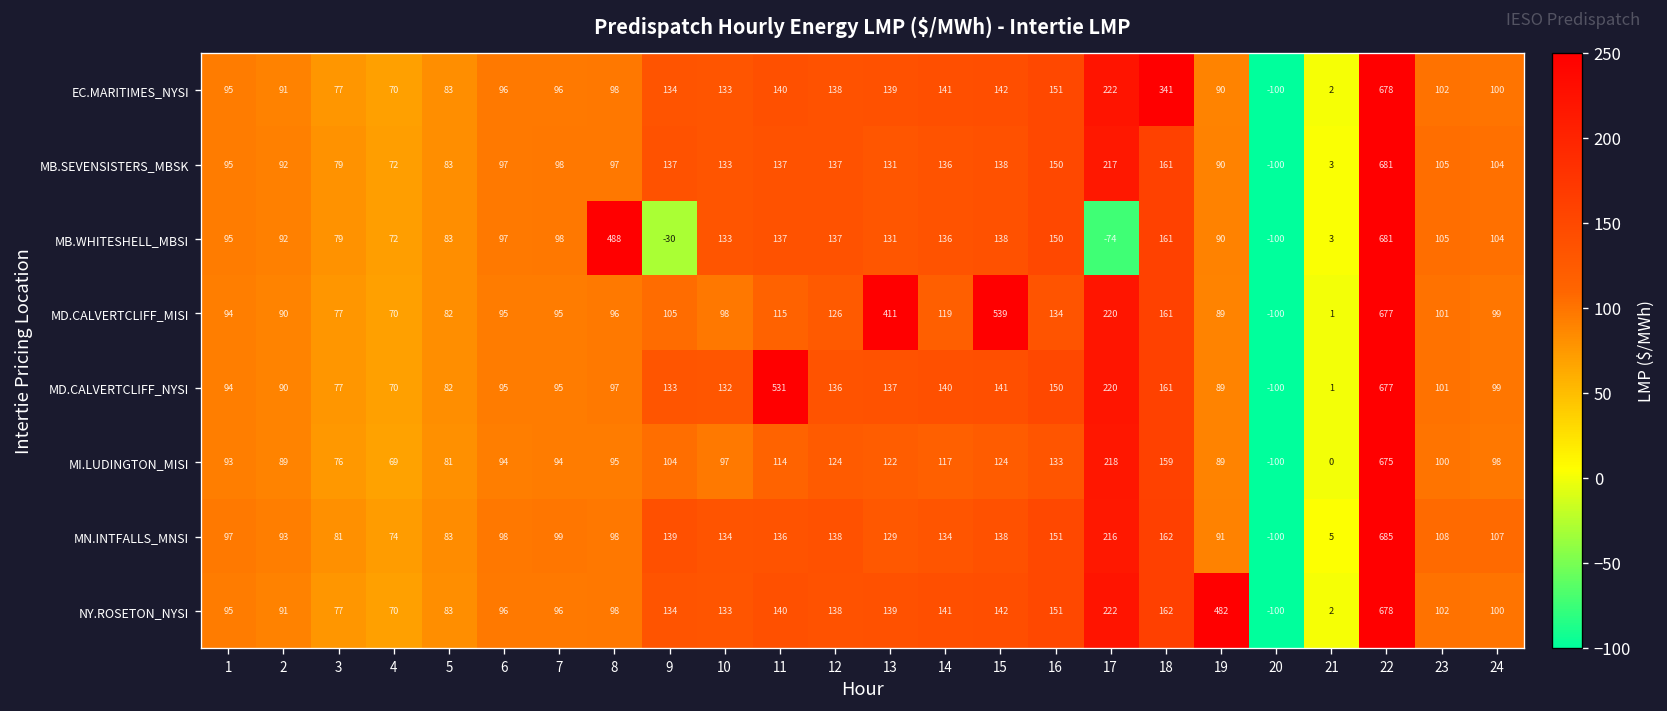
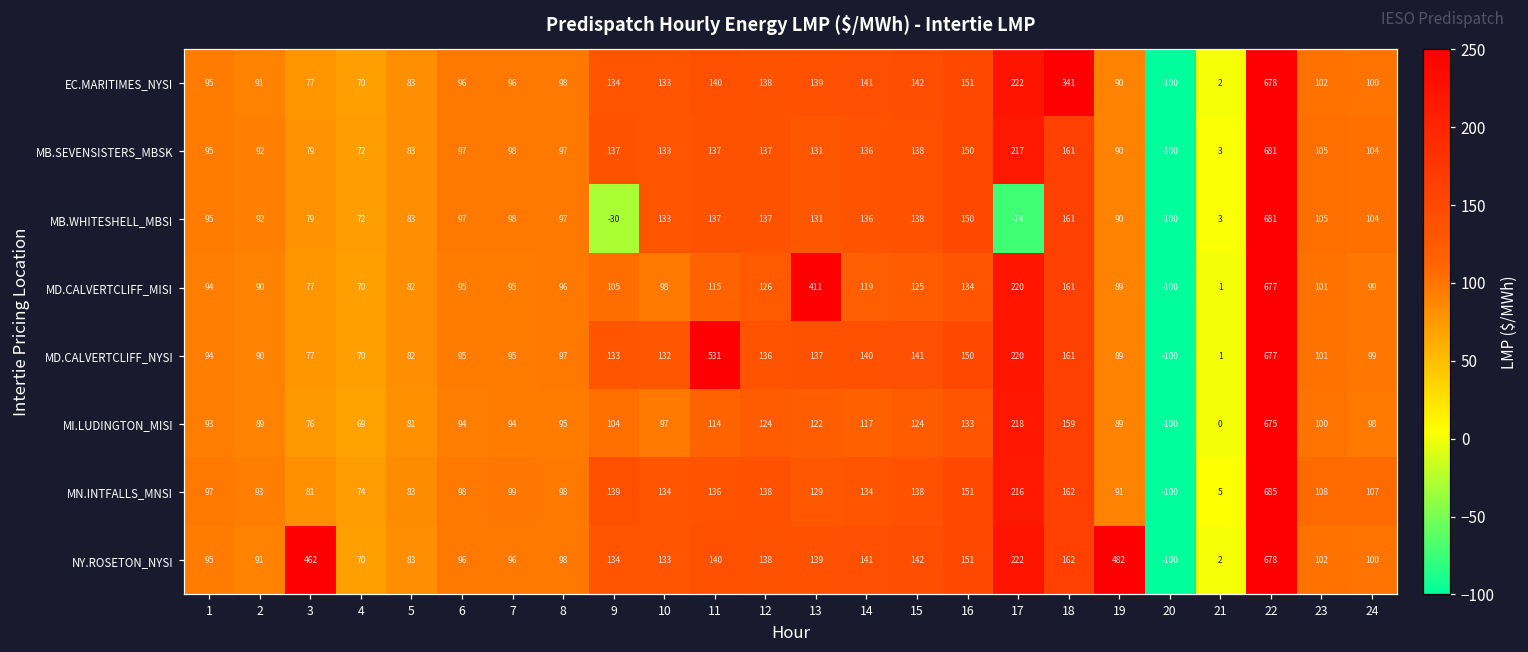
  {
    "EC.MARITIMES_NYSI": {
      "1": 95,
      "2": 91,
      "3": 77,
      "4": 70,
      "5": 83,
      "6": 96,
      "7": 96,
      "8": 98,
      "9": 134,
      "10": 133,
      "11": 140,
      "12": 138,
      "13": 139,
      "14": 141,
      "15": 142,
      "16": 151,
      "17": 222,
      "18": 341,
      "19": 90,
      "20": -100,
      "21": 2,
      "22": 678,
      "23": 102,
      "24": 100
    },
    "MB.SEVENSISTERS_MBSK": {
      "1": 95,
      "2": 92,
      "3": 79,
      "4": 72,
      "5": 83,
      "6": 97,
      "7": 98,
      "8": 97,
      "9": 137,
      "10": 133,
      "11": 137,
      "12": 137,
      "13": 131,
      "14": 136,
      "15": 138,
      "16": 150,
      "17": 217,
      "18": 161,
      "19": 90,
      "20": -100,
      "21": 3,
      "22": 681,
      "23": 105,
      "24": 104
    },
    "MB.WHITESHELL_MBSI": {
      "1": 95,
      "2": 92,
      "3": 79,
      "4": 72,
      "5": 83,
      "6": 97,
      "7": 98,
-     "8": 488,
+     "8": 97,
      "9": -30,
      "10": 133,
      "11": 137,
      "12": 137,
      "13": 131,
      "14": 136,
      "15": 138,
      "16": 150,
      "17": -74,
      "18": 161,
      "19": 90,
      "20": -100,
      "21": 3,
      "22": 681,
      "23": 105,
      "24": 104
    },
    "MD.CALVERTCLIFF_MISI": {
      "1": 94,
      "2": 90,
      "3": 77,
      "4": 70,
      "5": 82,
      "6": 95,
      "7": 95,
      "8": 96,
      "9": 105,
      "10": 98,
      "11": 115,
      "12": 126,
      "13": 411,
      "14": 119,
-     "15": 539,
+     "15": 125,
      "16": 134,
      "17": 220,
      "18": 161,
      "19": 89,
      "20": -100,
      "21": 1,
      "22": 677,
      "23": 101,
      "24": 99
    },
    "MD.CALVERTCLIFF_NYSI": {
      "1": 94,
      "2": 90,
      "3": 77,
      "4": 70,
      "5": 82,
      "6": 95,
      "7": 95,
      "8": 97,
      "9": 133,
      "10": 132,
      "11": 531,
      "12": 136,
      "13": 137,
      "14": 140,
      "15": 141,
      "16": 150,
      "17": 220,
      "18": 161,
      "19": 89,
      "20": -100,
      "21": 1,
      "22": 677,
      "23": 101,
      "24": 99
    },
    "MI.LUDINGTON_MISI": {
      "1": 93,
      "2": 89,
      "3": 76,
      "4": 69,
      "5": 81,
      "6": 94,
      "7": 94,
      "8": 95,
      "9": 104,
      "10": 97,
      "11": 114,
      "12": 124,
      "13": 122,
      "14": 117,
      "15": 124,
      "16": 133,
      "17": 218,
      "18": 159,
      "19": 89,
      "20": -100,
      "21": 0,
      "22": 675,
      "23": 100,
      "24": 98
    },
    "MN.INTFALLS_MNSI": {
      "1": 97,
      "2": 93,
      "3": 81,
      "4": 74,
      "5": 83,
      "6": 98,
      "7": 99,
      "8": 98,
      "9": 139,
      "10": 134,
      "11": 136,
      "12": 138,
      "13": 129,
      "14": 134,
      "15": 138,
      "16": 151,
      "17": 216,
      "18": 162,
      "19": 91,
      "20": -100,
      "21": 5,
      "22": 685,
      "23": 108,
      "24": 107
    },
    "NY.ROSETON_NYSI": {
      "1": 95,
      "2": 91,
-     "3": 77,
+     "3": 462,
      "4": 70,
      "5": 83,
      "6": 96,
      "7": 96,
      "8": 98,
      "9": 134,
      "10": 133,
      "11": 140,
      "12": 138,
      "13": 139,
      "14": 141,
      "15": 142,
      "16": 151,
      "17": 222,
      "18": 162,
      "19": 482,
      "20": -100,
      "21": 2,
      "22": 678,
      "23": 102,
      "24": 100
    }
  }
